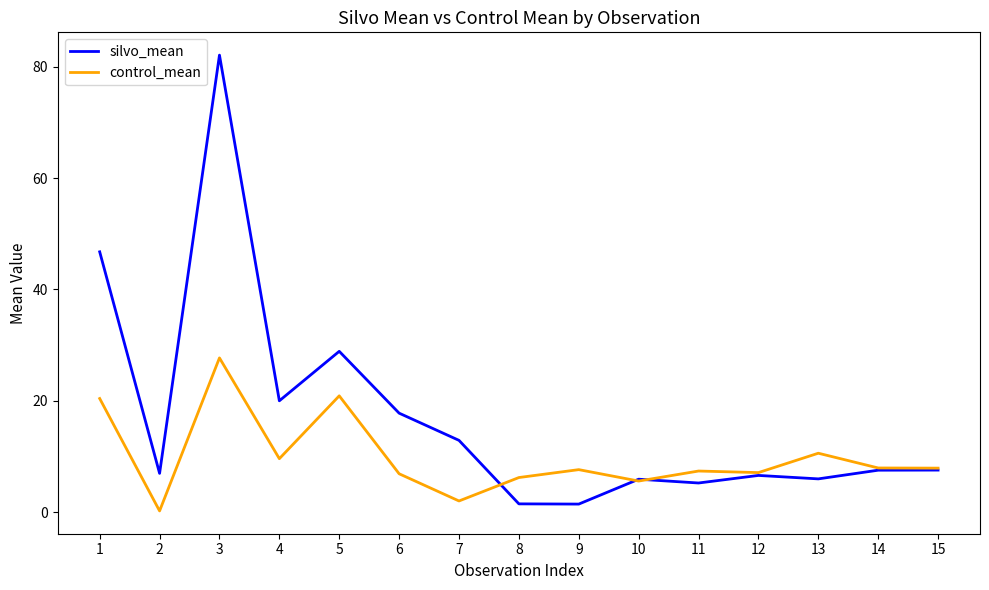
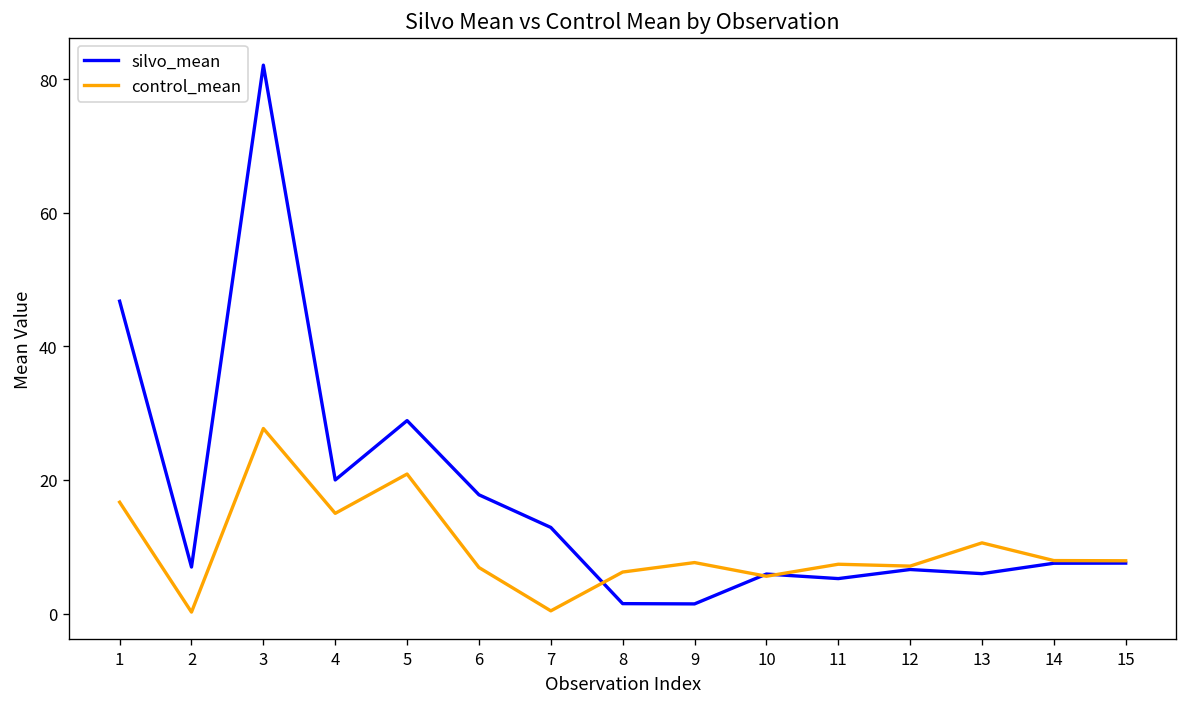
  {
    "silvo_mean": {
      "1": 47,
      "2": 7,
      "3": 82,
      "4": 20,
      "5": 29,
      "6": 18,
      "7": 13,
      "8": 1,
      "9": 1,
      "11": 5,
      "12": 7,
      "13": 6
    },
    "control_mean": {
-     "1": 20,
+     "1": 17,
      "2": 0,
      "3": 28,
-     "4": 10,
+     "4": 15,
      "5": 21,
      "6": 7,
-     "7": 2,
+     "7": 0,
      "8": 6,
      "9": 8,
      "11": 7,
      "12": 7,
      "13": 11
    }
  }
